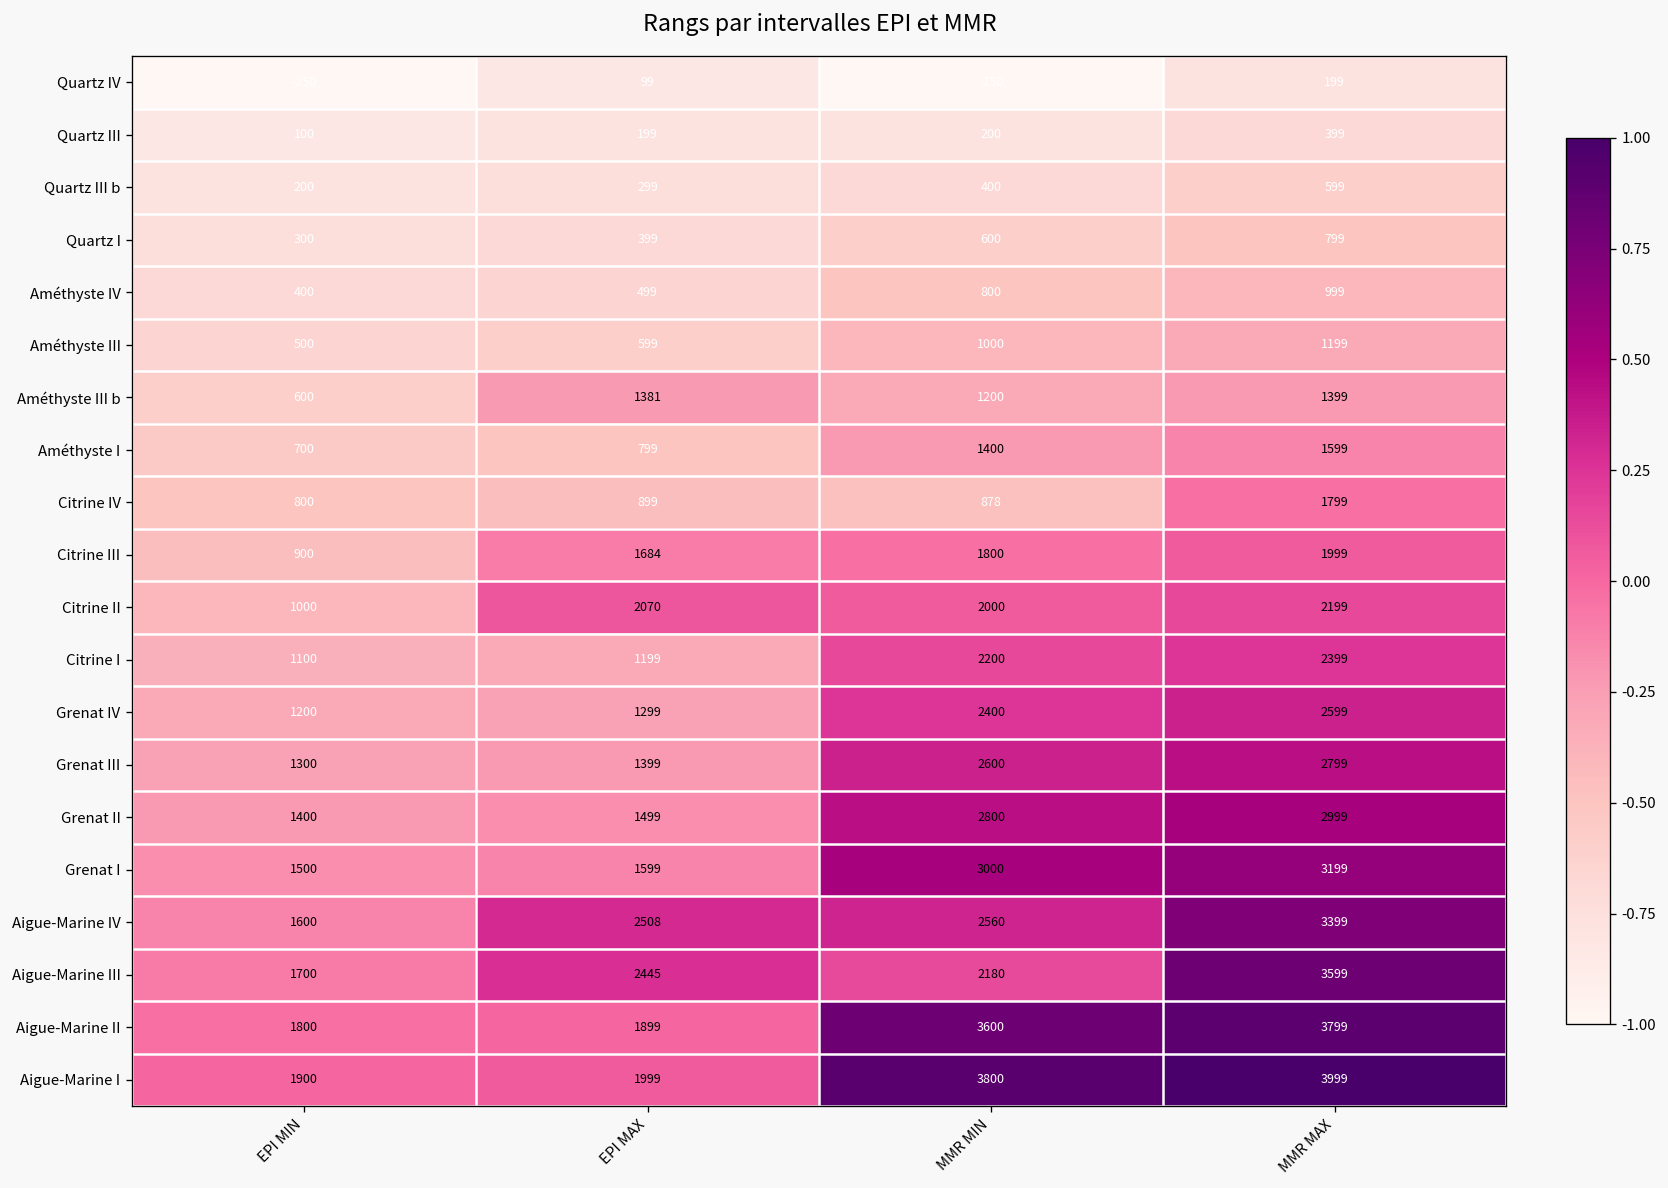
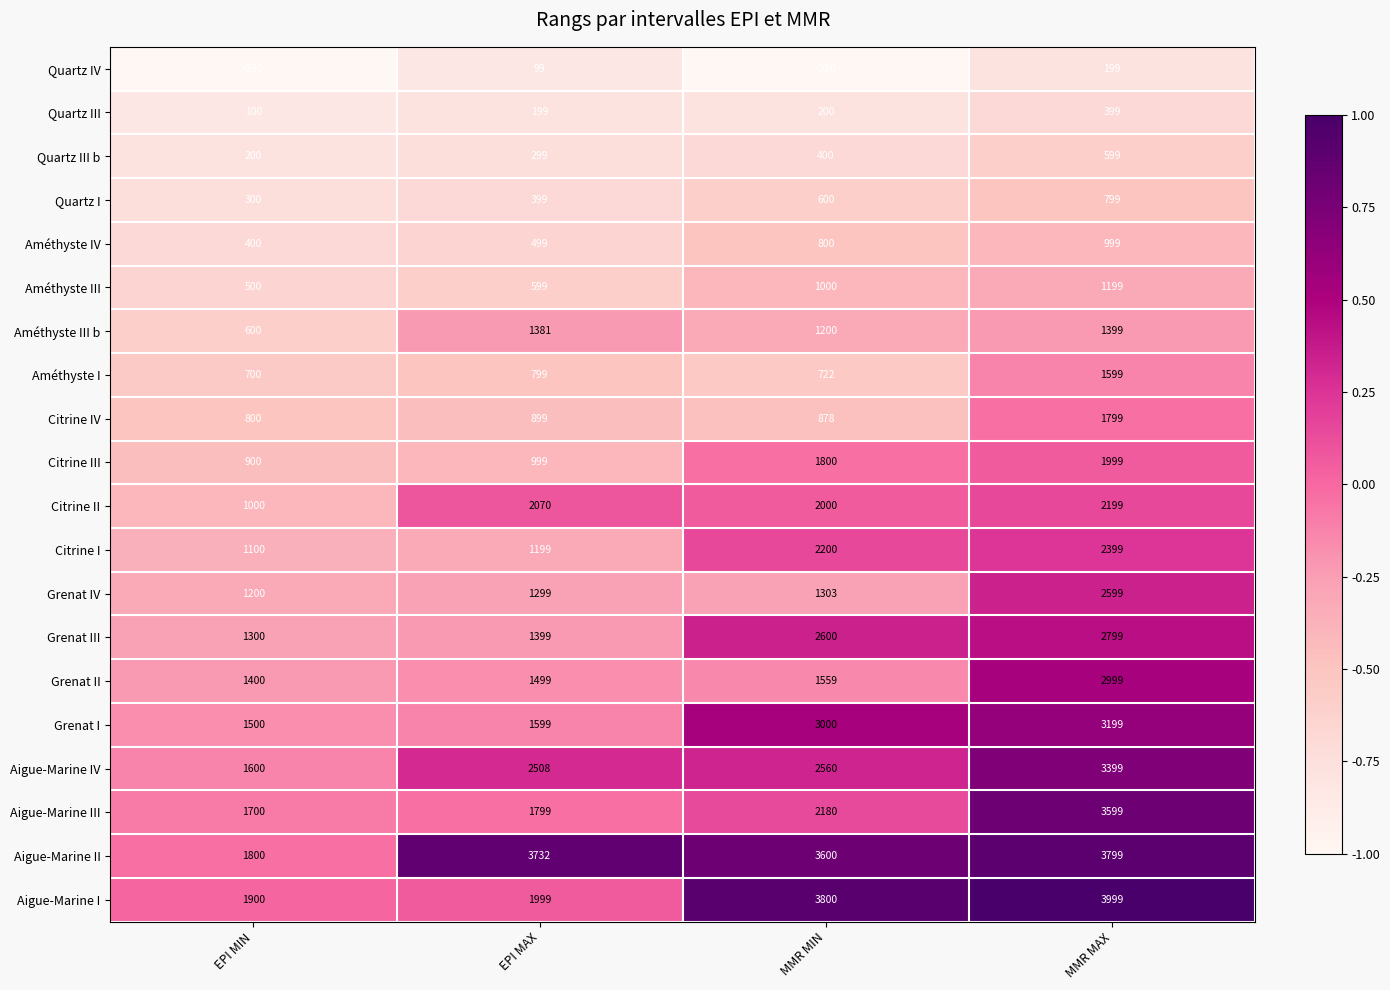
  {
    "Quartz III b": {
      "MMR MAX": 599
    },
    "Quartz I": {
      "MMR MIN": 600,
      "MMR MAX": 799
    },
    "Améthyste IV": {
      "MMR MIN": 800,
      "MMR MAX": 999
    },
    "Améthyste III": {
      "EPI MAX": 599,
      "MMR MIN": 1000,
      "MMR MAX": 1199
    },
    "Améthyste III b": {
      "EPI MIN": 600,
      "EPI MAX": 1381,
      "MMR MIN": 1200,
      "MMR MAX": 1399
    },
    "Améthyste I": {
      "EPI MIN": 700,
      "EPI MAX": 799,
-     "MMR MIN": 1400,
+     "MMR MIN": 722,
      "MMR MAX": 1599
    },
    "Citrine IV": {
      "EPI MIN": 800,
      "EPI MAX": 899,
      "MMR MIN": 878,
      "MMR MAX": 1799
    },
    "Citrine III": {
      "EPI MIN": 900,
-     "EPI MAX": 1684,
+     "EPI MAX": 999,
      "MMR MIN": 1800,
      "MMR MAX": 1999
    },
    "Citrine II": {
      "EPI MIN": 1000,
      "EPI MAX": 2070,
      "MMR MIN": 2000,
      "MMR MAX": 2199
    },
    "Citrine I": {
      "EPI MIN": 1100,
      "EPI MAX": 1199,
      "MMR MIN": 2200,
      "MMR MAX": 2399
    },
    "Grenat IV": {
      "EPI MIN": 1200,
      "EPI MAX": 1299,
-     "MMR MIN": 2400,
+     "MMR MIN": 1303,
      "MMR MAX": 2599
    },
    "Grenat III": {
      "EPI MIN": 1300,
      "EPI MAX": 1399,
      "MMR MIN": 2600,
      "MMR MAX": 2799
    },
    "Grenat II": {
      "EPI MIN": 1400,
      "EPI MAX": 1499,
-     "MMR MIN": 2800,
+     "MMR MIN": 1559,
      "MMR MAX": 2999
    },
    "Grenat I": {
      "EPI MIN": 1500,
      "EPI MAX": 1599,
      "MMR MIN": 3000,
      "MMR MAX": 3199
    },
    "Aigue-Marine IV": {
      "EPI MIN": 1600,
      "EPI MAX": 2508,
      "MMR MIN": 2560,
      "MMR MAX": 3399
    },
    "Aigue-Marine III": {
      "EPI MIN": 1700,
-     "EPI MAX": 2445,
+     "EPI MAX": 1799,
      "MMR MIN": 2180,
      "MMR MAX": 3599
    },
    "Aigue-Marine II": {
      "EPI MIN": 1800,
-     "EPI MAX": 1899,
+     "EPI MAX": 3732,
      "MMR MIN": 3600,
      "MMR MAX": 3799
    },
    "Aigue-Marine I": {
      "EPI MIN": 1900,
      "EPI MAX": 1999,
      "MMR MIN": 3800,
      "MMR MAX": 3999
    }
  }
